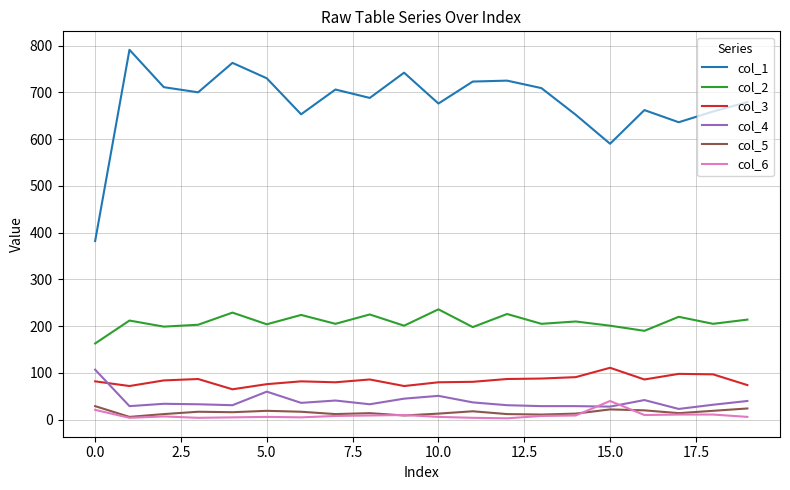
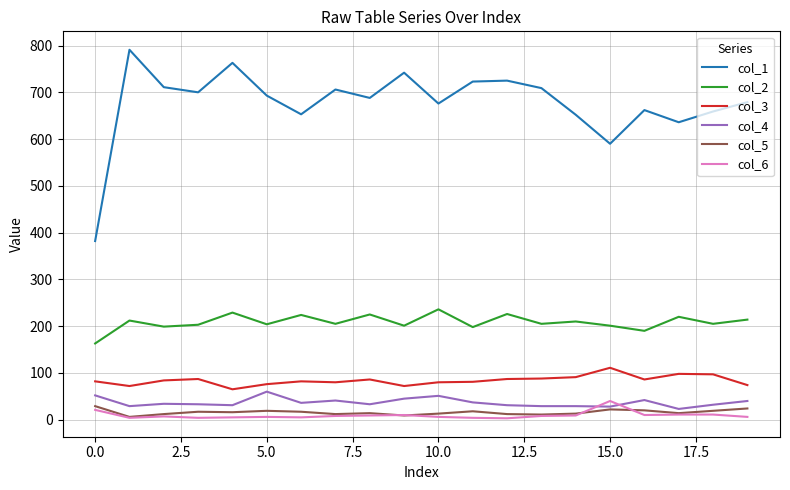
  {
    "col_1": {
      "0.0": 380,
-     "5.0": 730,
+     "5.0": 690,
      "10.0": 680,
      "15.0": 590
    },
    "col_2": {
      "0.0": 160,
      "5.0": 200,
      "10.0": 240,
      "15.0": 200
    },
    "col_3": {
      "0.0": 80,
      "5.0": 80,
      "10.0": 80,
      "15.0": 110
    },
    "col_4": {
-     "0.0": 110,
+     "0.0": 50,
      "5.0": 60,
      "10.0": 50,
      "15.0": 30
    },
    "col_5": {
      "0.0": 30,
      "5.0": 20,
      "10.0": 10,
      "15.0": 20
    },
    "col_6": {
      "0.0": 20,
      "5.0": 10,
      "10.0": 10,
      "15.0": 40
    }
  }
